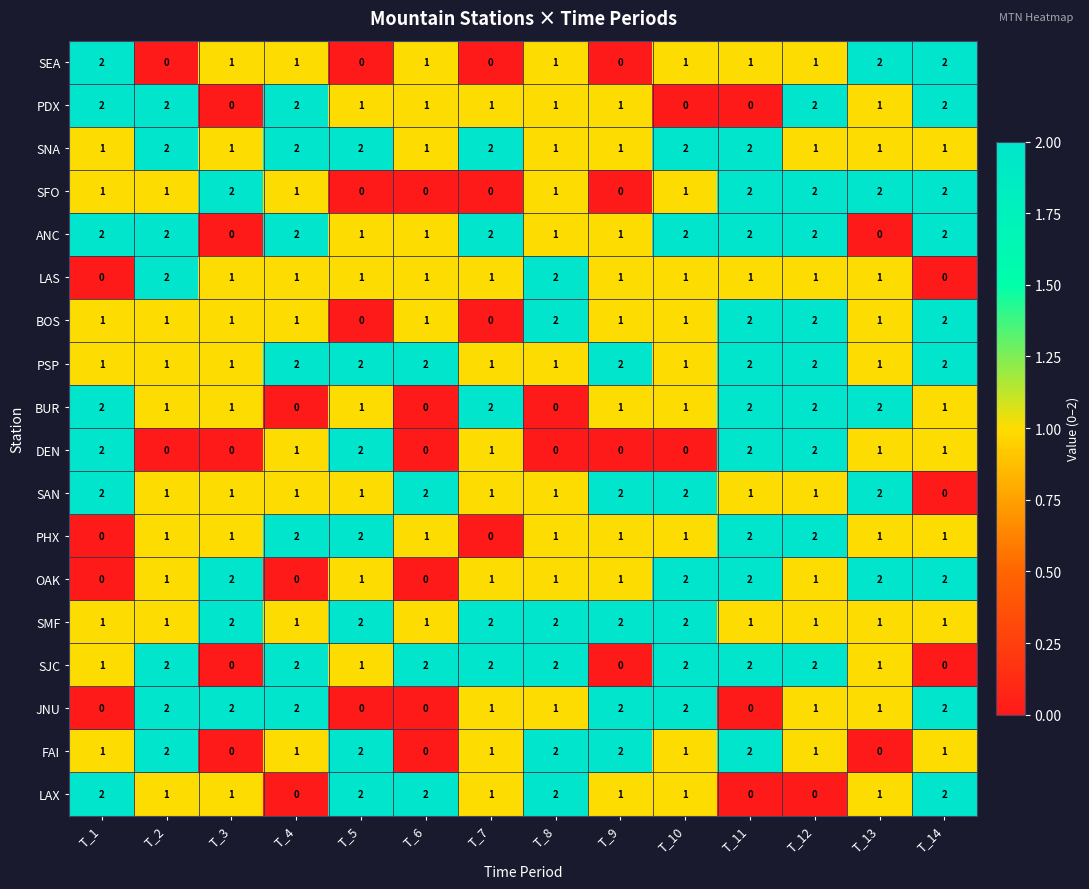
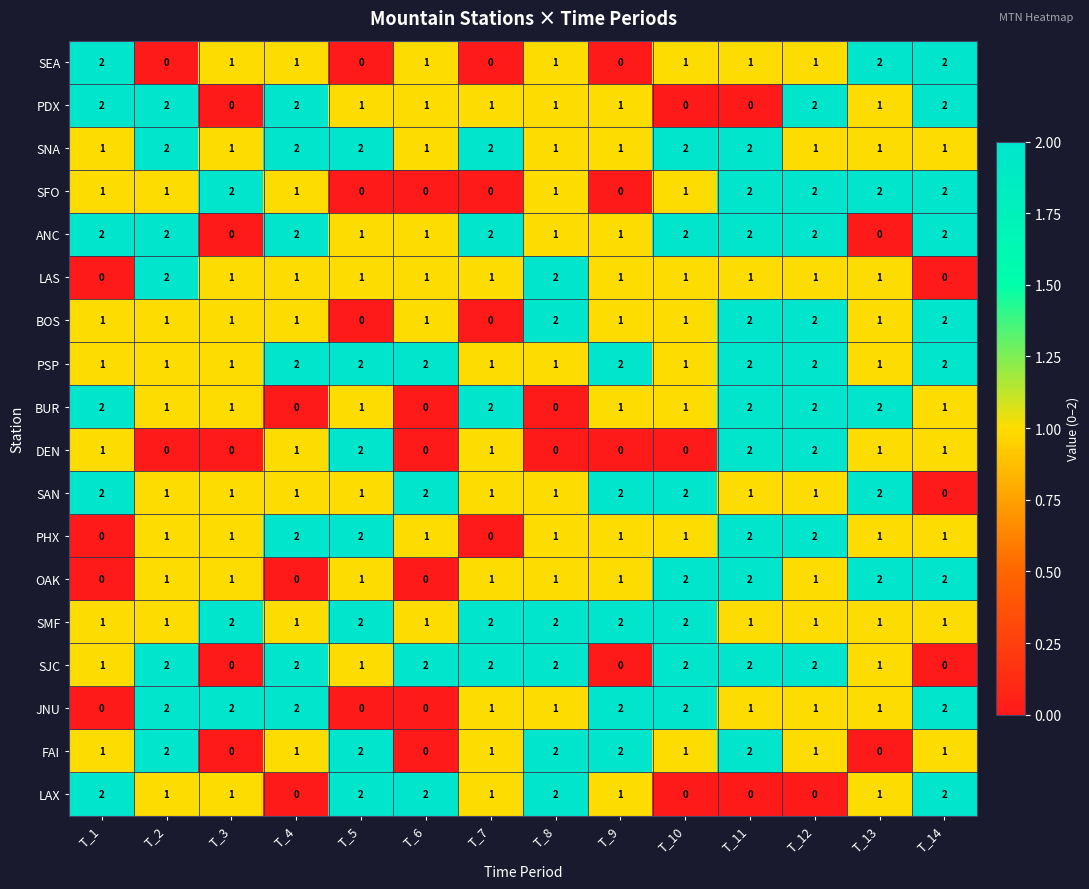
  {
    "DEN": {
-     "T_1": 2,
+     "T_1": 1,
      "T_2": 0,
      "T_3": 0,
      "T_4": 1,
      "T_5": 2,
      "T_6": 0,
      "T_7": 1,
      "T_8": 0,
      "T_9": 0,
      "T_10": 0,
      "T_11": 2,
      "T_12": 2,
      "T_13": 1,
      "T_14": 1
    },
    "OAK": {
      "T_1": 0,
      "T_2": 1,
-     "T_3": 2,
+     "T_3": 1,
      "T_4": 0,
      "T_5": 1,
      "T_6": 0,
      "T_7": 1,
      "T_8": 1,
      "T_9": 1,
      "T_10": 2,
      "T_11": 2,
      "T_12": 1,
      "T_13": 2,
      "T_14": 2
    },
    "JNU": {
      "T_1": 0,
      "T_2": 2,
      "T_3": 2,
      "T_4": 2,
      "T_5": 0,
      "T_6": 0,
      "T_7": 1,
      "T_8": 1,
      "T_9": 2,
      "T_10": 2,
-     "T_11": 0,
+     "T_11": 1,
      "T_12": 1,
      "T_13": 1,
      "T_14": 2
    },
    "LAX": {
      "T_1": 2,
      "T_2": 1,
      "T_3": 1,
      "T_4": 0,
      "T_5": 2,
      "T_6": 2,
      "T_7": 1,
      "T_8": 2,
      "T_9": 1,
-     "T_10": 1,
+     "T_10": 0,
      "T_11": 0,
      "T_12": 0,
      "T_13": 1,
      "T_14": 2
    }
  }
